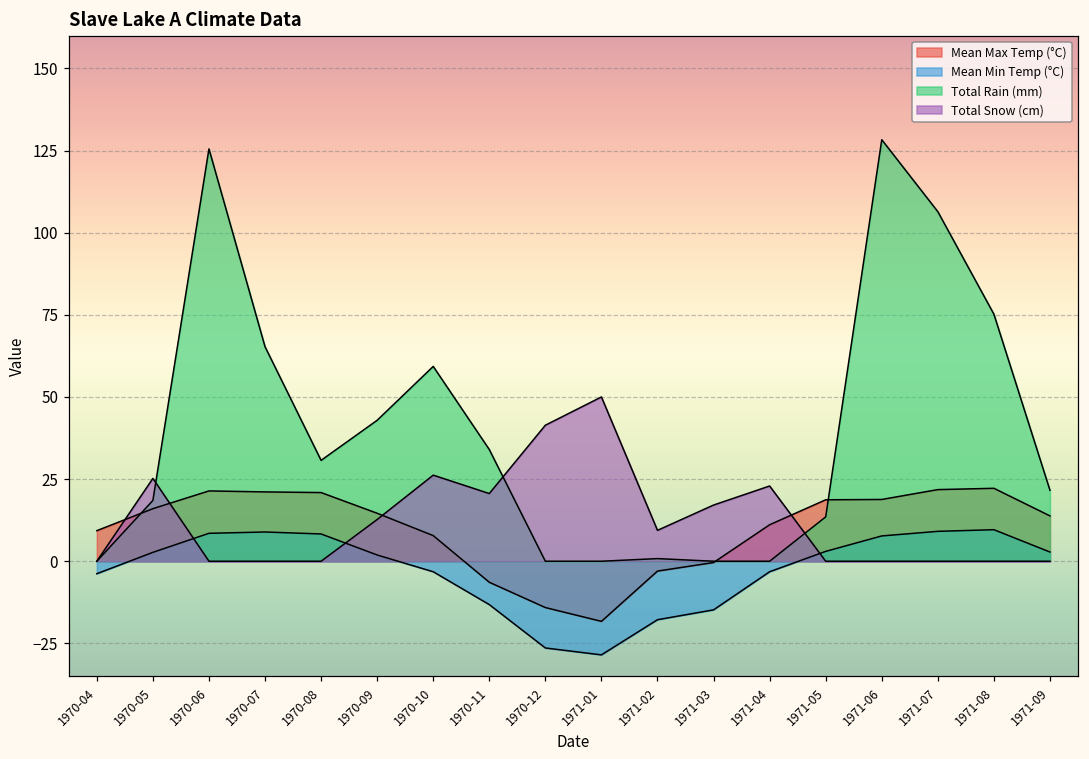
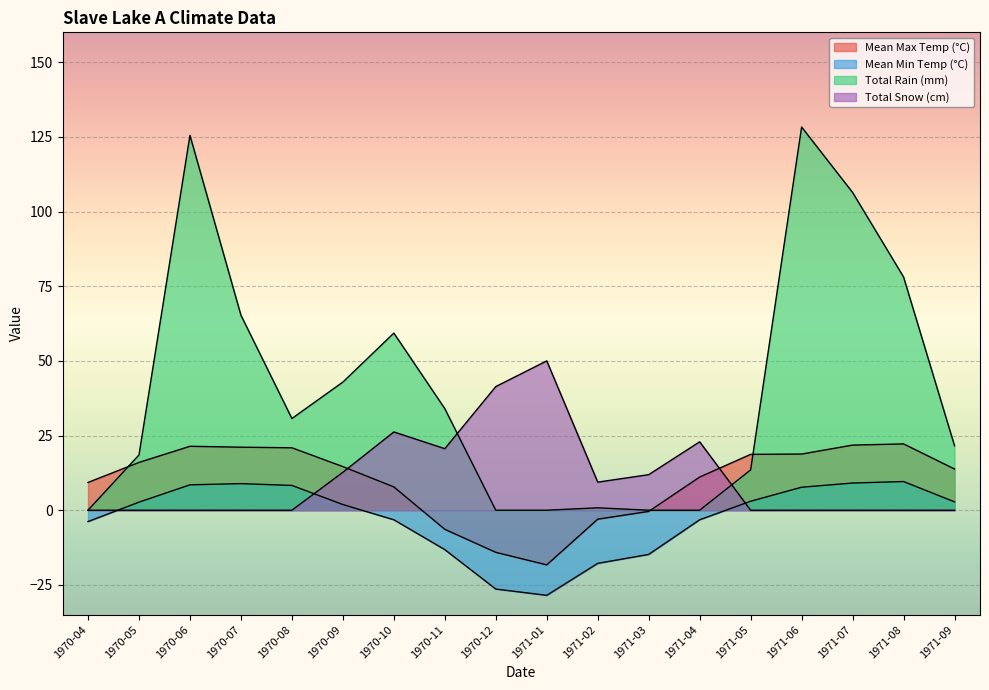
  {
    "Total Rain (mm)": {
      "1970-05": 19,
      "1970-06": 126,
      "1970-07": 65,
      "1970-08": 31,
      "1970-09": 43,
      "1970-10": 59,
      "1970-11": 34,
      "1971-05": 14,
      "1971-06": 128,
      "1971-07": 106,
-     "1971-08": 75,
+     "1971-08": 78,
      "1971-09": 22
    },
    "Total Snow (cm)": {
-     "1970-05": 25,
+     "1970-05": 0,
      "1970-06": 0,
      "1970-07": 0,
      "1970-08": 0,
      "1970-09": 13,
      "1970-10": 26,
      "1970-11": 21,
      "1970-12": 41,
      "1971-01": 50,
      "1971-02": 9,
-     "1971-03": 17,
+     "1971-03": 12,
      "1971-04": 23,
      "1971-05": 0,
      "1971-06": 0,
      "1971-07": 0,
      "1971-08": 0,
      "1971-09": 0
    }
  }
